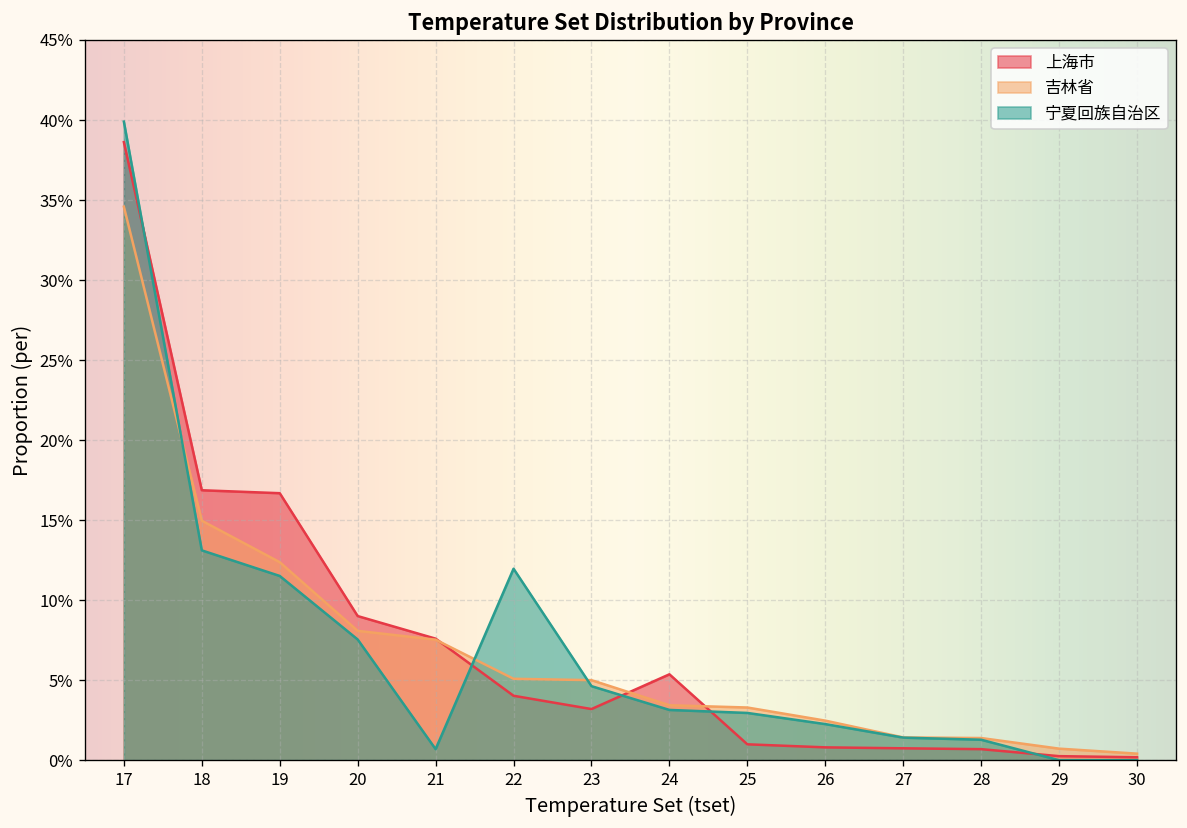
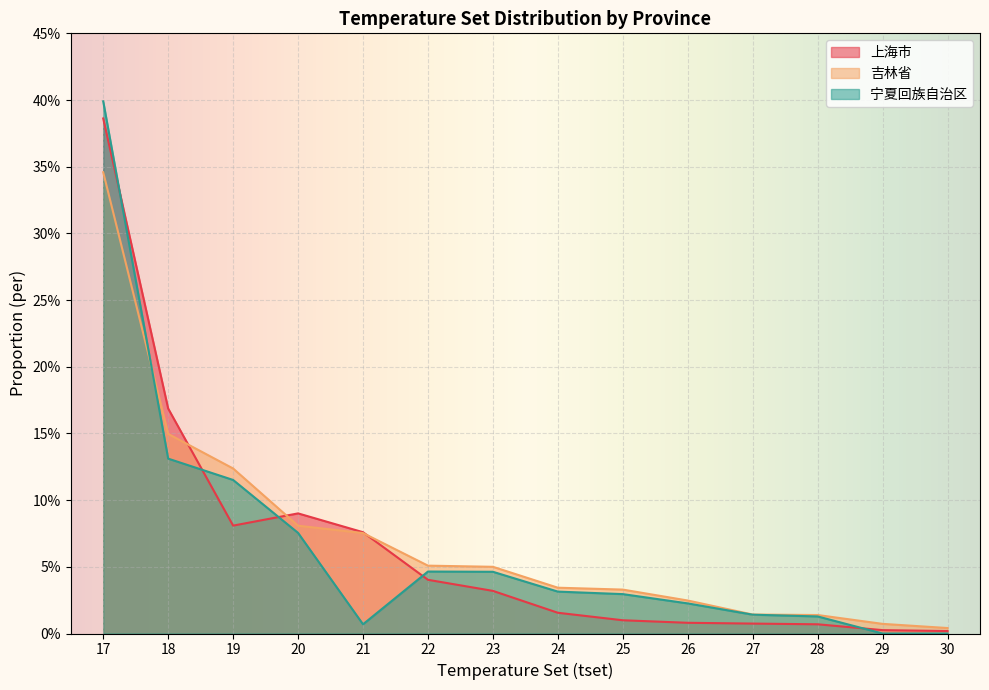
  {
    "上海市": {
      "17": "38.6%",
      "18": "16.9%",
-     "19": "16.7%",
+     "19": "8.1%",
      "20": "9.0%",
      "22": "4.0%",
      "23": "3.2%",
-     "24": "5.4%",
+     "24": "1.6%",
      "25": "1.0%",
      "26": "0.8%",
      "27": "0.7%",
      "28": "0.7%",
      "29": "0.3%"
    },
    "吉林省": {
      "17": "34.6%",
      "18": "15.0%",
      "19": "12.4%",
      "20": "8.1%",
      "22": "5.1%",
      "23": "5.0%",
      "24": "3.4%",
      "25": "3.3%",
      "26": "2.5%",
      "29": "0.7%",
      "30": "0.4%"
    },
    "宁夏回族自治区": {
      "17": "39.9%",
      "18": "13.1%",
      "19": "11.5%",
      "20": "7.5%",
      "21": "0.7%",
-     "22": "12.0%",
+     "22": "4.6%",
      "23": "4.6%",
      "24": "3.1%",
      "25": "3.0%",
      "26": "2.3%",
      "29": "0.0%"
    }
  }
